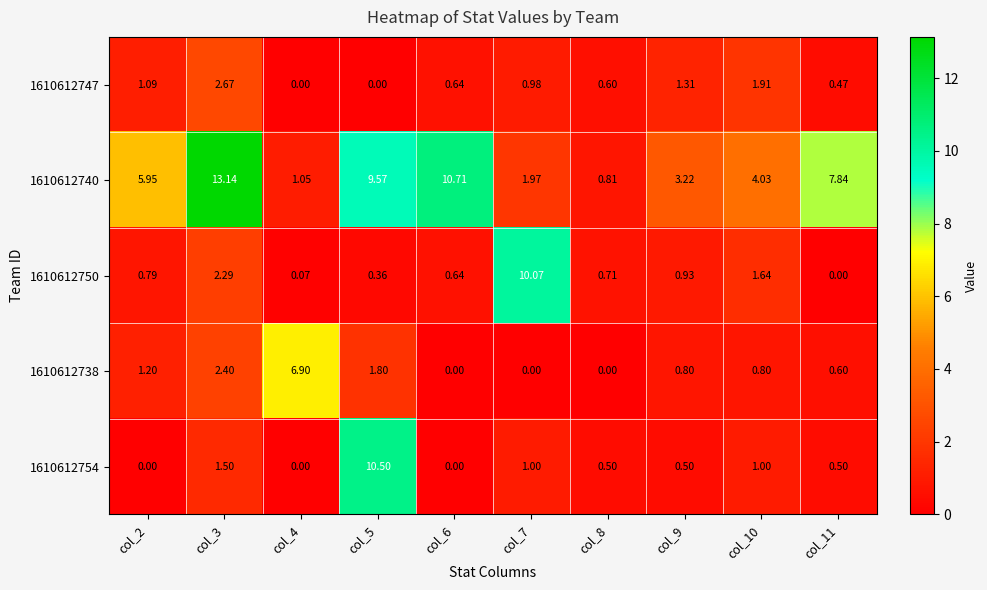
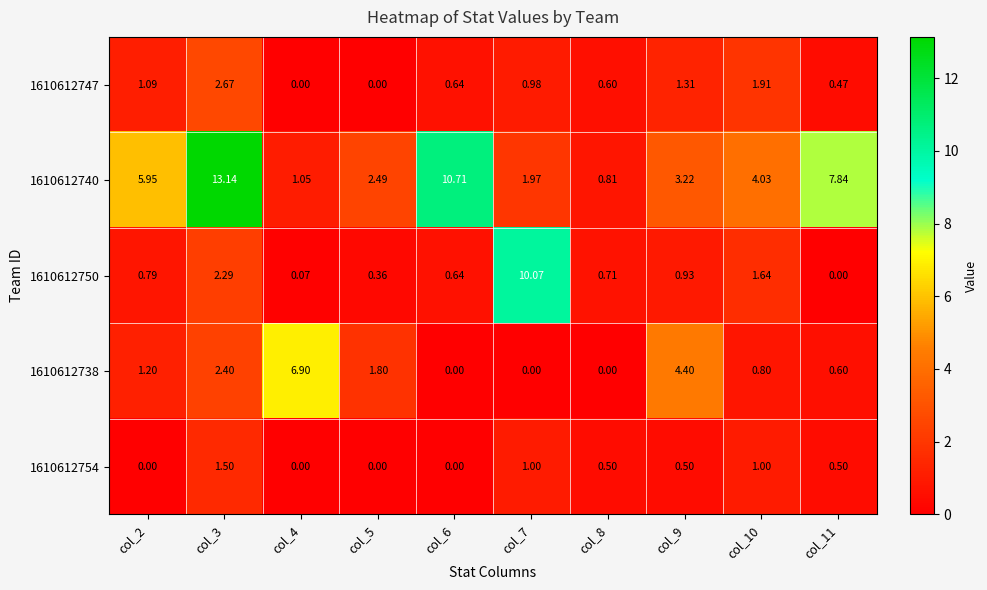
  {
    "1610612747": {
      "col_2": 1.09,
      "col_3": 2.67,
      "col_4": 0.00,
      "col_5": 0.00,
      "col_6": 0.64,
      "col_7": 0.98,
      "col_8": 0.60,
      "col_9": 1.31,
      "col_10": 1.91,
      "col_11": 0.47
    },
    "1610612740": {
      "col_2": 5.95,
      "col_3": 13.14,
      "col_4": 1.05,
-     "col_5": 9.57,
+     "col_5": 2.49,
      "col_6": 10.71,
      "col_7": 1.97,
      "col_8": 0.81,
      "col_9": 3.22,
      "col_10": 4.03,
      "col_11": 7.84
    },
    "1610612750": {
      "col_2": 0.79,
      "col_3": 2.29,
      "col_4": 0.07,
      "col_5": 0.36,
      "col_6": 0.64,
      "col_7": 10.07,
      "col_8": 0.71,
      "col_9": 0.93,
      "col_10": 1.64,
      "col_11": 0.00
    },
    "1610612738": {
      "col_2": 1.20,
      "col_3": 2.40,
      "col_4": 6.90,
      "col_5": 1.80,
      "col_6": 0.00,
      "col_7": 0.00,
      "col_8": 0.00,
-     "col_9": 0.80,
+     "col_9": 4.40,
      "col_10": 0.80,
      "col_11": 0.60
    },
    "1610612754": {
      "col_2": 0.00,
      "col_3": 1.50,
      "col_4": 0.00,
-     "col_5": 10.50,
+     "col_5": 0.00,
      "col_6": 0.00,
      "col_7": 1.00,
      "col_8": 0.50,
      "col_9": 0.50,
      "col_10": 1.00,
      "col_11": 0.50
    }
  }
